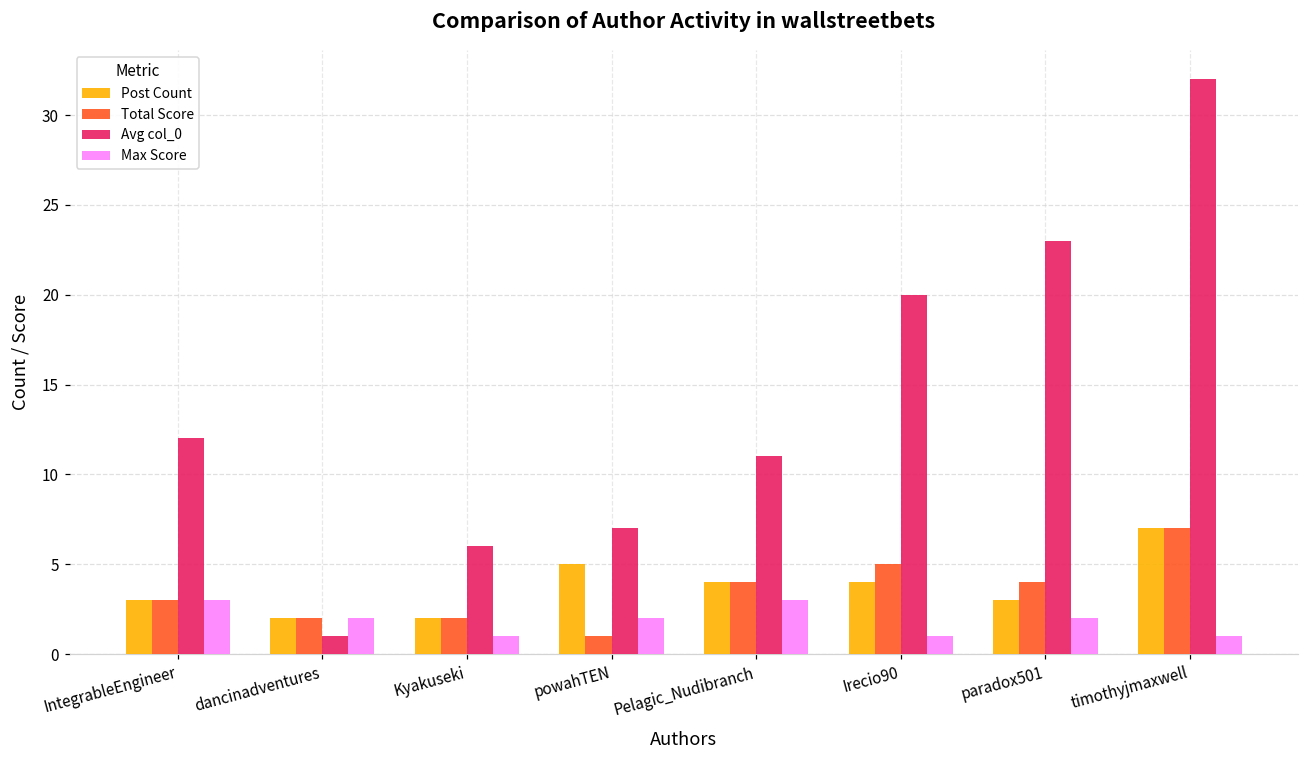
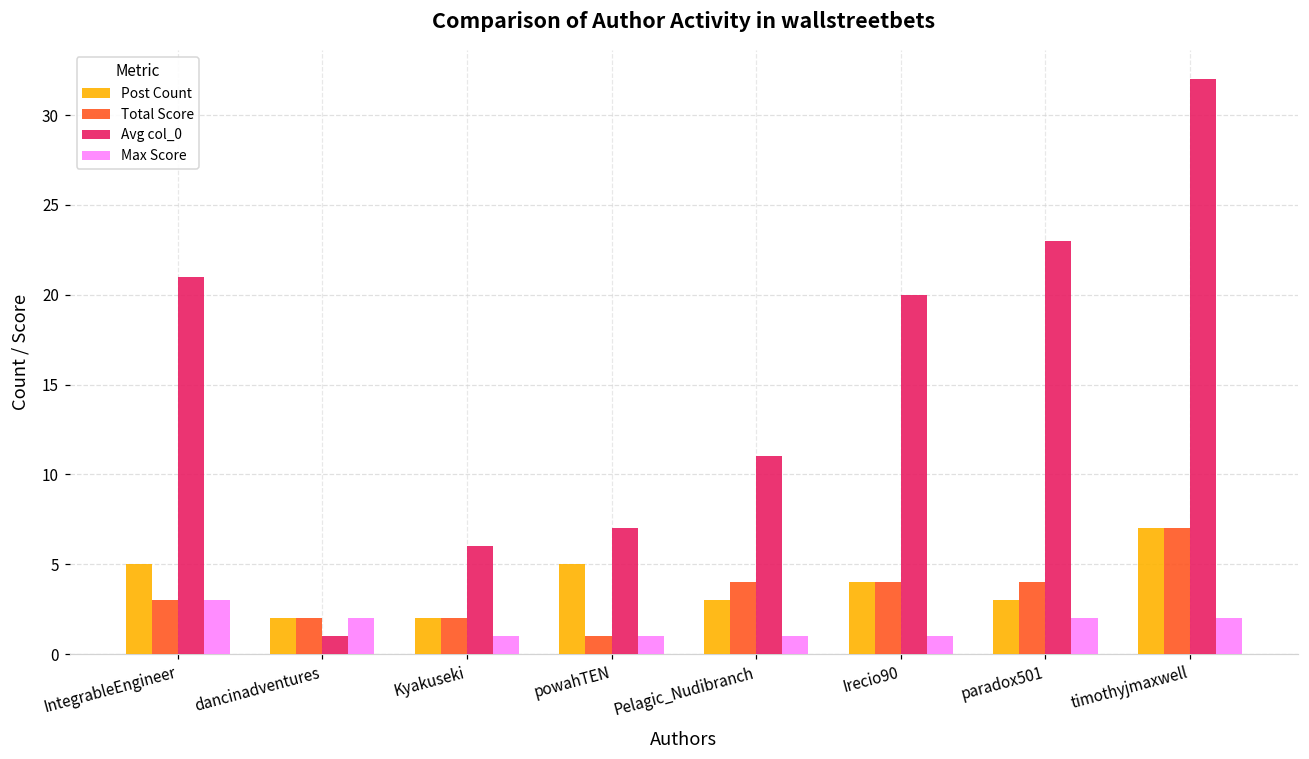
  {
    "Post Count": {
-     "IntegrableEngineer": 3,
+     "IntegrableEngineer": 5,
      "dancinadventures": 2,
      "Kyakuseki": 2,
      "powahTEN": 5,
-     "Pelagic_Nudibranch": 4,
+     "Pelagic_Nudibranch": 3,
      "Irecio90": 4,
      "paradox501": 3,
      "timothyjmaxwell": 7
    },
    "Total Score": {
      "IntegrableEngineer": 3,
      "dancinadventures": 2,
      "Kyakuseki": 2,
      "powahTEN": 1,
      "Pelagic_Nudibranch": 4,
-     "Irecio90": 5,
+     "Irecio90": 4,
      "paradox501": 4,
      "timothyjmaxwell": 7
    },
    "Avg col_0": {
-     "IntegrableEngineer": 12,
+     "IntegrableEngineer": 21,
      "dancinadventures": 1,
      "Kyakuseki": 6,
      "powahTEN": 7,
      "Pelagic_Nudibranch": 11,
      "Irecio90": 20,
      "paradox501": 23,
      "timothyjmaxwell": 32
    },
    "Max Score": {
      "IntegrableEngineer": 3,
      "dancinadventures": 2,
      "Kyakuseki": 1,
-     "powahTEN": 2,
-     "Pelagic_Nudibranch": 3,
+     "powahTEN": 1,
+     "Pelagic_Nudibranch": 1,
      "Irecio90": 1,
      "paradox501": 2,
-     "timothyjmaxwell": 1
+     "timothyjmaxwell": 2
    }
  }
